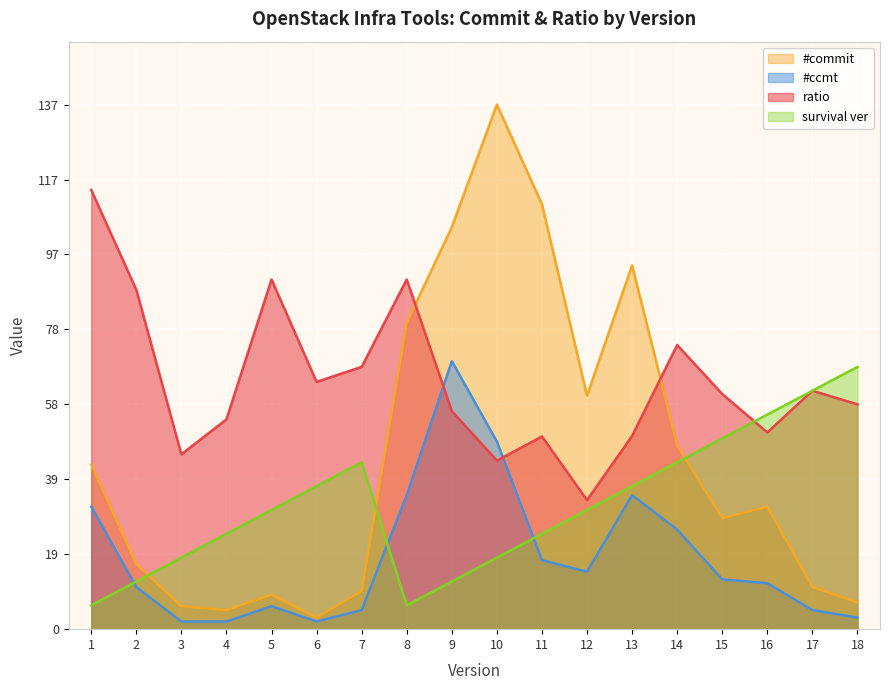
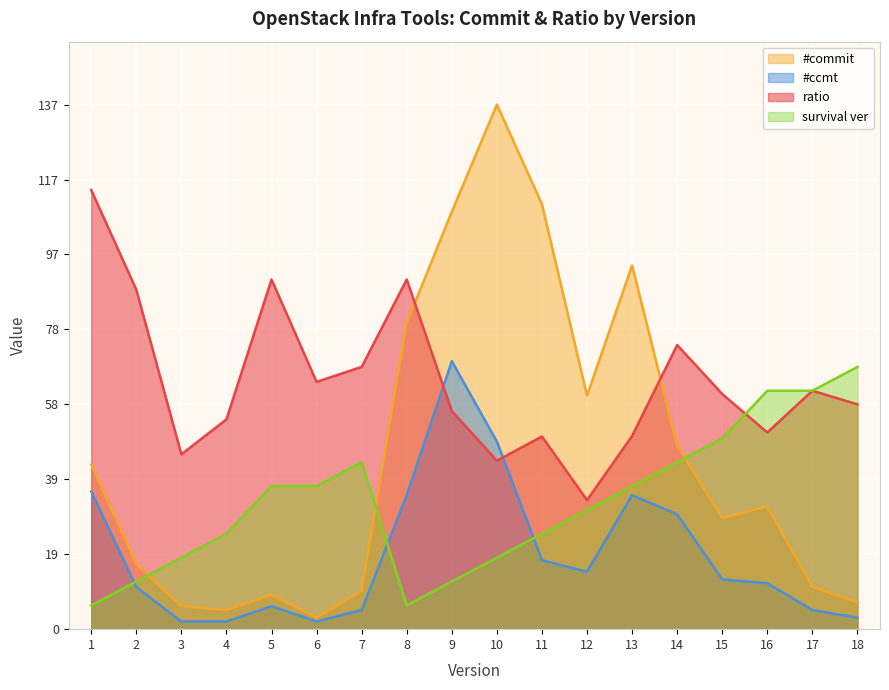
  {
    "#commit": {
      "1": 43,
      "2": 17,
      "3": 6,
      "4": 5,
      "5": 9,
      "6": 3,
      "7": 10,
      "8": 80,
-     "9": 105,
+     "9": 109,
      "10": 137,
      "11": 111,
      "12": 61,
      "13": 95,
      "14": 48,
      "15": 29,
      "16": 32,
      "17": 11,
      "18": 7
    },
    "#ccmt": {
-     "1": 32,
+     "1": 36,
      "2": 11,
      "3": 2,
      "4": 2,
      "5": 6,
      "6": 2,
      "7": 5,
      "8": 35,
      "9": 70,
      "10": 49,
      "11": 18,
      "12": 15,
      "13": 35,
-     "14": 26,
+     "14": 30,
      "15": 13,
      "16": 12,
      "17": 5,
      "18": 3
    },
    "ratio": {
      "1": 115,
      "2": 89,
      "3": 46,
      "4": 55,
      "5": 91,
      "6": 65,
      "7": 69,
      "8": 91,
      "9": 57,
      "10": 44,
      "11": 50,
      "12": 34,
      "13": 50,
      "14": 74,
      "15": 61,
      "16": 51,
      "18": 59
    },
    "survival ver": {
      "1": 6,
      "2": 12,
      "3": 19,
      "4": 25,
-     "5": 31,
+     "5": 37,
      "6": 37,
      "7": 44,
      "8": 6,
      "9": 12,
      "10": 19,
      "11": 25,
      "12": 31,
      "13": 37,
      "14": 44,
      "15": 50,
-     "16": 56,
+     "16": 62,
      "18": 69
    }
  }
